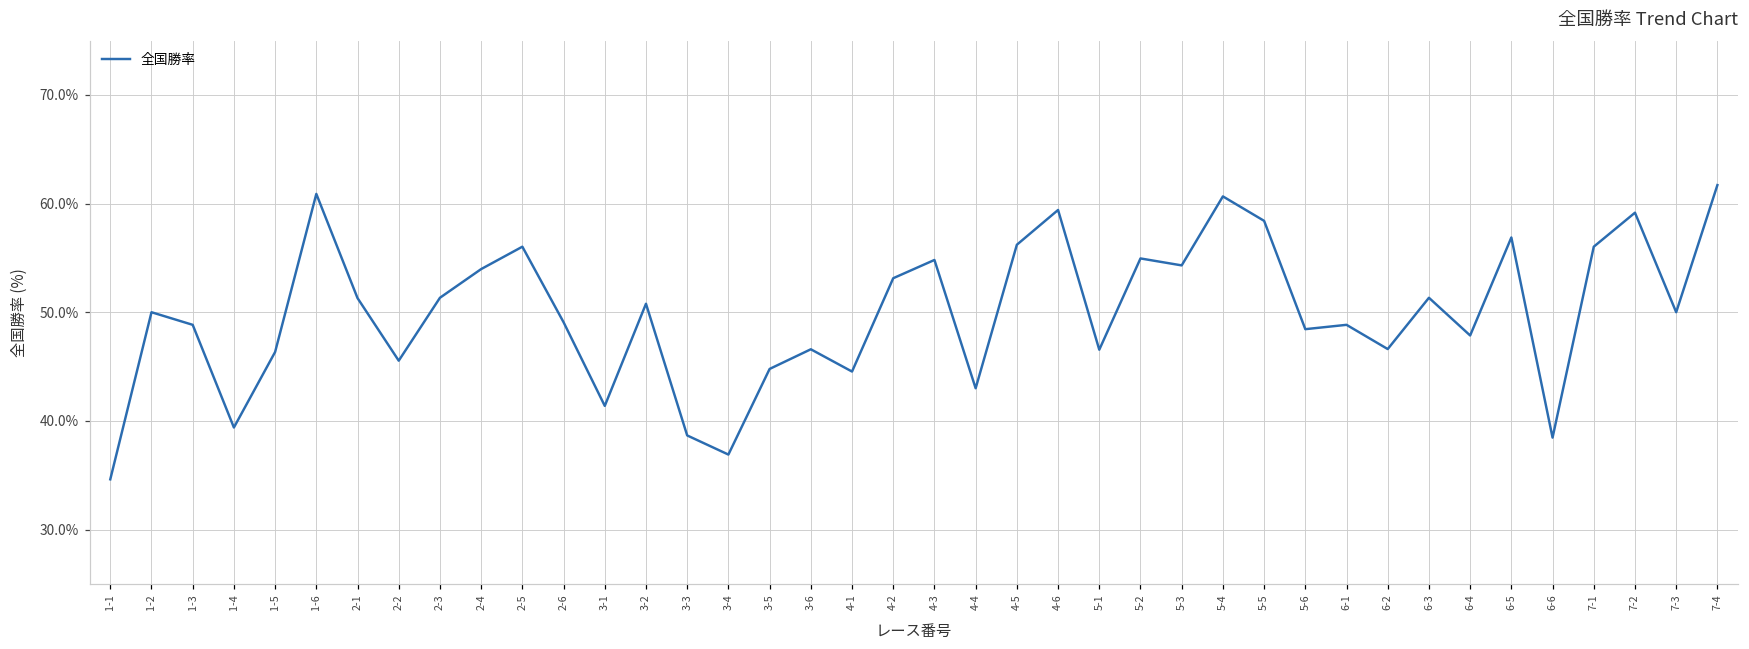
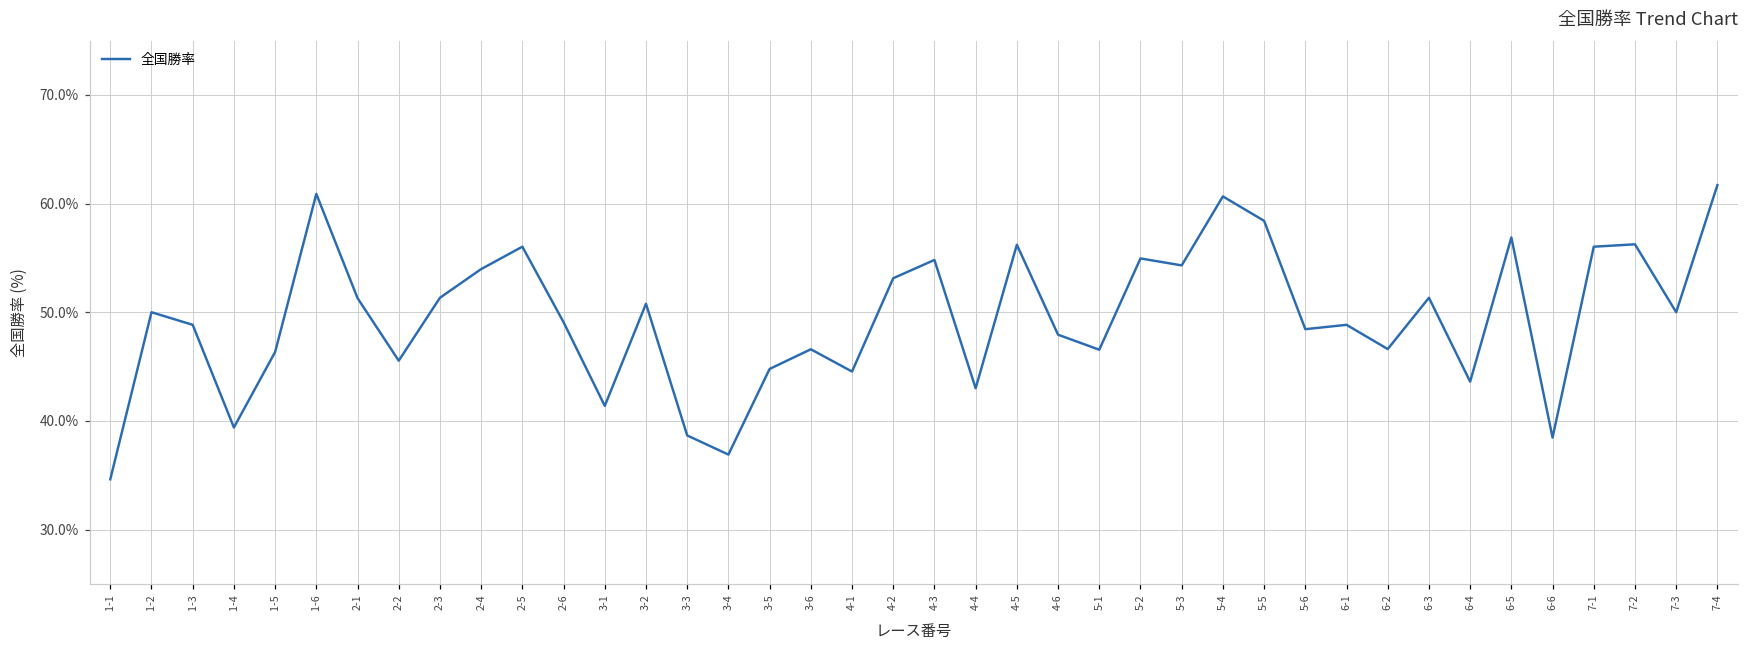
  {
    "1-1": "35%",
    "1-2": "50%",
    "1-3": "49%",
    "1-4": "39%",
    "1-5": "46%",
    "1-6": "61%",
    "2-1": "51%",
    "2-2": "46%",
    "2-3": "51%",
    "2-4": "54%",
    "2-5": "56%",
    "2-6": "49%",
    "3-1": "41%",
    "3-2": "51%",
    "3-3": "39%",
    "3-4": "37%",
    "3-5": "45%",
    "3-6": "47%",
    "4-1": "45%",
    "4-2": "53%",
    "4-3": "55%",
    "4-4": "43%",
    "4-5": "56%",
-   "4-6": "59%",
+   "4-6": "48%",
    "5-1": "47%",
    "5-2": "55%",
    "5-3": "54%",
    "5-4": "61%",
    "5-5": "58%",
    "5-6": "48%",
    "6-1": "49%",
    "6-2": "47%",
    "6-3": "51%",
-   "6-4": "48%",
+   "6-4": "44%",
    "6-5": "57%",
    "6-6": "38%",
    "7-1": "56%",
-   "7-2": "59%",
+   "7-2": "56%",
    "7-3": "50%",
    "7-4": "62%"
  }
